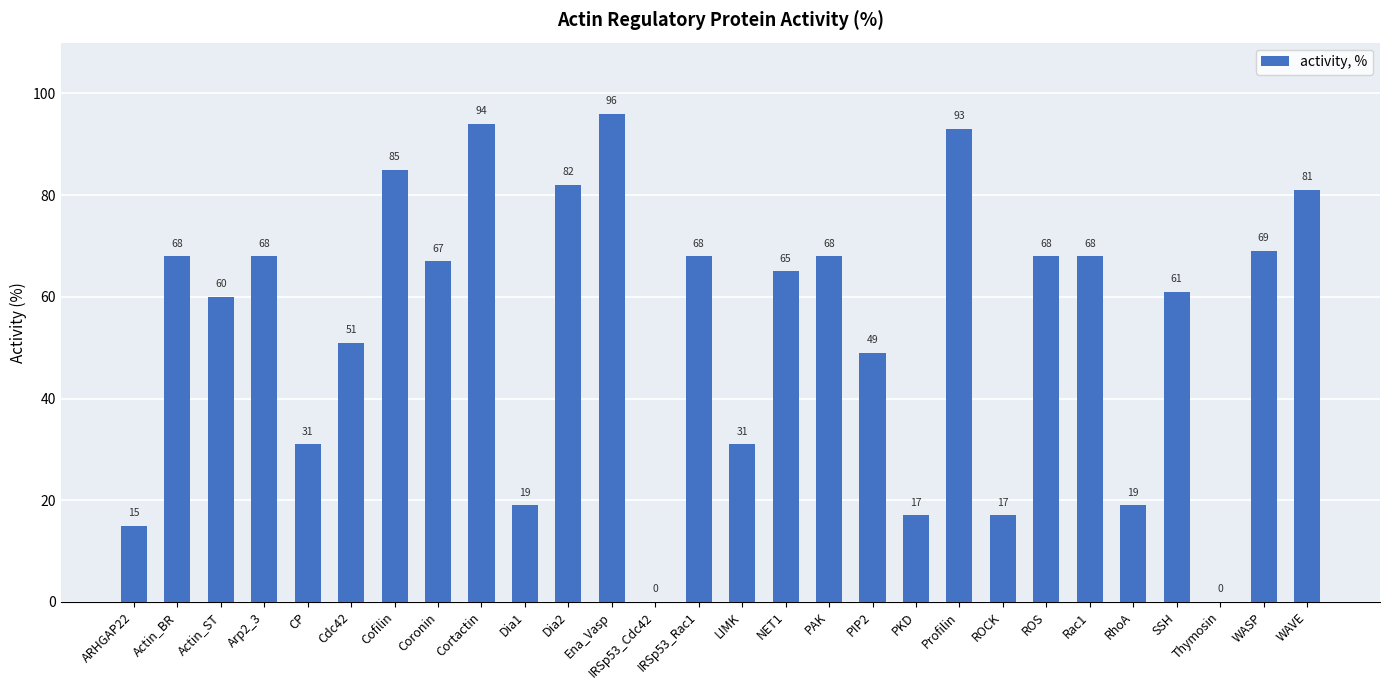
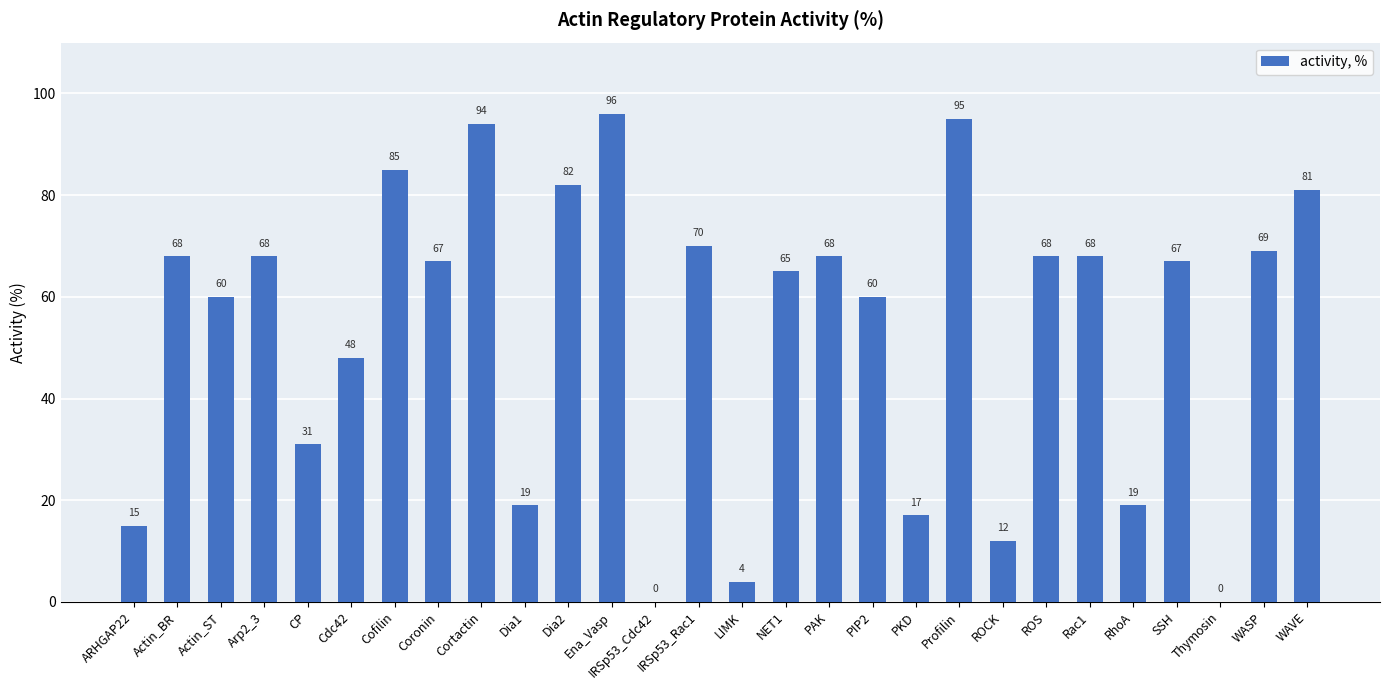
  {
    "ARHGAP22": 15,
    "Actin_BR": 68,
    "Actin_ST": 60,
    "Arp2_3": 68,
    "CP": 31,
-   "Cdc42": 51,
+   "Cdc42": 48,
    "Cofilin": 85,
    "Coronin": 67,
    "Cortactin": 94,
    "Dia1": 19,
    "Dia2": 82,
    "Ena_Vasp": 96,
    "IRSp53_Cdc42": 0,
-   "IRSp53_Rac1": 68,
-   "LIMK": 31,
+   "IRSp53_Rac1": 70,
+   "LIMK": 4,
    "NET1": 65,
    "PAK": 68,
-   "PIP2": 49,
+   "PIP2": 60,
    "PKD": 17,
-   "Profilin": 93,
-   "ROCK": 17,
+   "Profilin": 95,
+   "ROCK": 12,
    "ROS": 68,
    "Rac1": 68,
    "RhoA": 19,
-   "SSH": 61,
+   "SSH": 67,
    "Thymosin": 0,
    "WASP": 69,
    "WAVE": 81
  }
